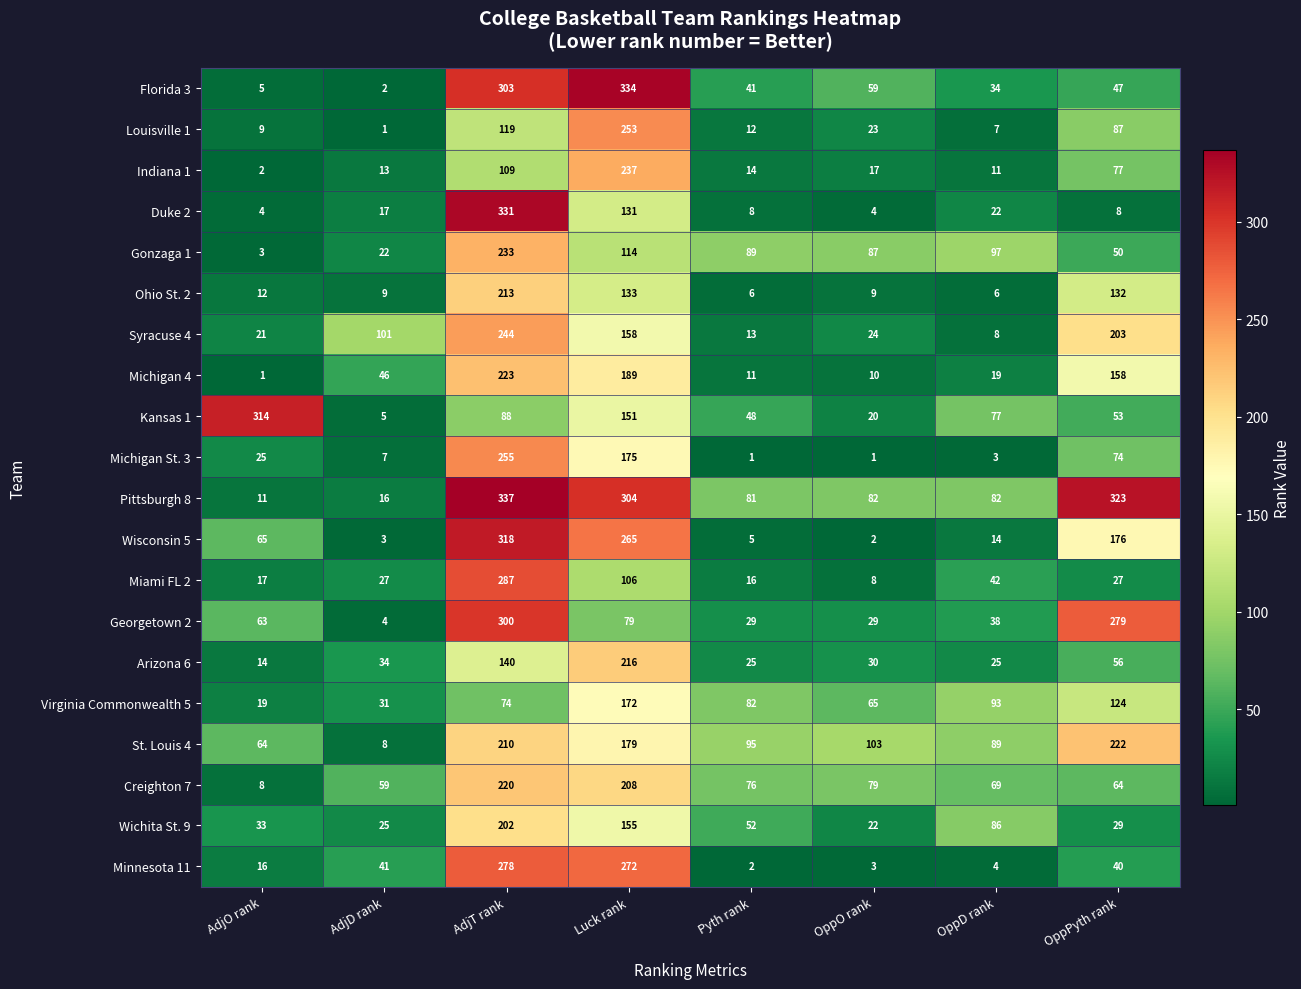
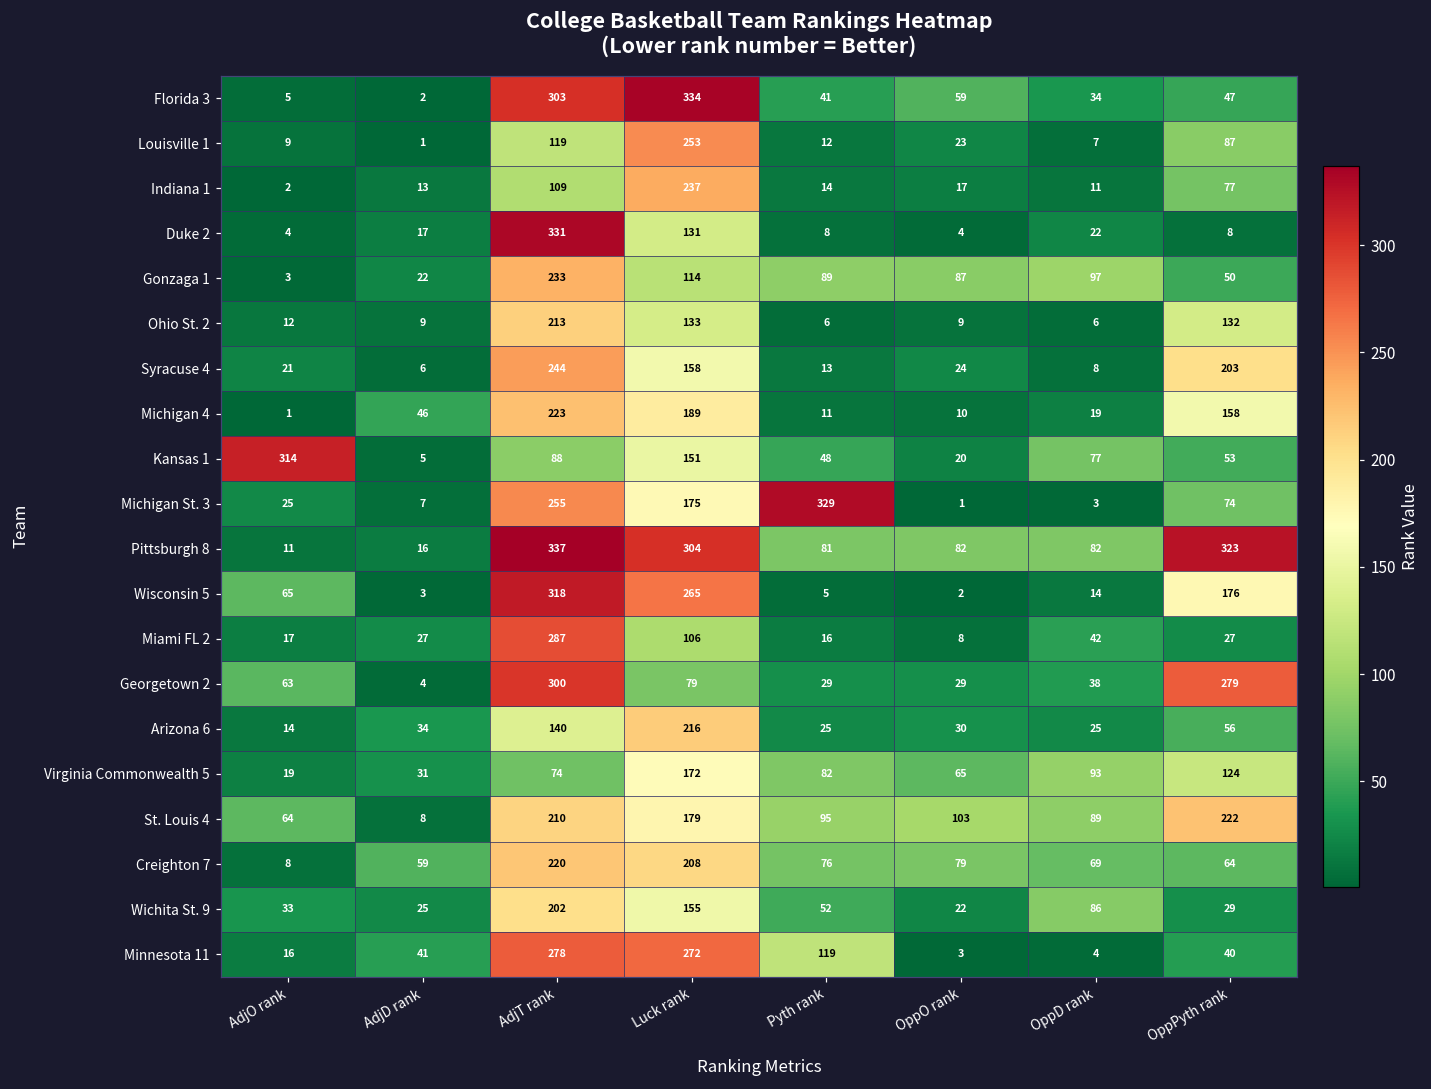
  {
    "Florida 3": {
      "AdjO rank": 5,
      "AdjD rank": 2,
      "AdjT rank": 303,
      "Luck rank": 334,
      "Pyth rank": 41,
      "OppO rank": 59,
      "OppD rank": 34,
      "OppPyth rank": 47
    },
    "Louisville 1": {
      "AdjO rank": 9,
      "AdjD rank": 1,
      "AdjT rank": 119,
      "Luck rank": 253,
      "Pyth rank": 12,
      "OppO rank": 23,
      "OppD rank": 7,
      "OppPyth rank": 87
    },
    "Indiana 1": {
      "AdjO rank": 2,
      "AdjD rank": 13,
      "AdjT rank": 109,
      "Luck rank": 237,
      "Pyth rank": 14,
      "OppO rank": 17,
      "OppD rank": 11,
      "OppPyth rank": 77
    },
    "Duke 2": {
      "AdjO rank": 4,
      "AdjD rank": 17,
      "AdjT rank": 331,
      "Luck rank": 131,
      "Pyth rank": 8,
      "OppO rank": 4,
      "OppD rank": 22,
      "OppPyth rank": 8
    },
    "Gonzaga 1": {
      "AdjO rank": 3,
      "AdjD rank": 22,
      "AdjT rank": 233,
      "Luck rank": 114,
      "Pyth rank": 89,
      "OppO rank": 87,
      "OppD rank": 97,
      "OppPyth rank": 50
    },
    "Ohio St. 2": {
      "AdjO rank": 12,
      "AdjD rank": 9,
      "AdjT rank": 213,
      "Luck rank": 133,
      "Pyth rank": 6,
      "OppO rank": 9,
      "OppD rank": 6,
      "OppPyth rank": 132
    },
    "Syracuse 4": {
      "AdjO rank": 21,
-     "AdjD rank": 101,
+     "AdjD rank": 6,
      "AdjT rank": 244,
      "Luck rank": 158,
      "Pyth rank": 13,
      "OppO rank": 24,
      "OppD rank": 8,
      "OppPyth rank": 203
    },
    "Michigan 4": {
      "AdjO rank": 1,
      "AdjD rank": 46,
      "AdjT rank": 223,
      "Luck rank": 189,
      "Pyth rank": 11,
      "OppO rank": 10,
      "OppD rank": 19,
      "OppPyth rank": 158
    },
    "Kansas 1": {
      "AdjO rank": 314,
      "AdjD rank": 5,
      "AdjT rank": 88,
      "Luck rank": 151,
      "Pyth rank": 48,
      "OppO rank": 20,
      "OppD rank": 77,
      "OppPyth rank": 53
    },
    "Michigan St. 3": {
      "AdjO rank": 25,
      "AdjD rank": 7,
      "AdjT rank": 255,
      "Luck rank": 175,
-     "Pyth rank": 1,
+     "Pyth rank": 329,
      "OppO rank": 1,
      "OppD rank": 3,
      "OppPyth rank": 74
    },
    "Pittsburgh 8": {
      "AdjO rank": 11,
      "AdjD rank": 16,
      "AdjT rank": 337,
      "Luck rank": 304,
      "Pyth rank": 81,
      "OppO rank": 82,
      "OppD rank": 82,
      "OppPyth rank": 323
    },
    "Wisconsin 5": {
      "AdjO rank": 65,
      "AdjD rank": 3,
      "AdjT rank": 318,
      "Luck rank": 265,
      "Pyth rank": 5,
      "OppO rank": 2,
      "OppD rank": 14,
      "OppPyth rank": 176
    },
    "Miami FL 2": {
      "AdjO rank": 17,
      "AdjD rank": 27,
      "AdjT rank": 287,
      "Luck rank": 106,
      "Pyth rank": 16,
      "OppO rank": 8,
      "OppD rank": 42,
      "OppPyth rank": 27
    },
    "Georgetown 2": {
      "AdjO rank": 63,
      "AdjD rank": 4,
      "AdjT rank": 300,
      "Luck rank": 79,
      "Pyth rank": 29,
      "OppO rank": 29,
      "OppD rank": 38,
      "OppPyth rank": 279
    },
    "Arizona 6": {
      "AdjO rank": 14,
      "AdjD rank": 34,
      "AdjT rank": 140,
      "Luck rank": 216,
      "Pyth rank": 25,
      "OppO rank": 30,
      "OppD rank": 25,
      "OppPyth rank": 56
    },
    "Virginia Commonwealth 5": {
      "AdjO rank": 19,
      "AdjD rank": 31,
      "AdjT rank": 74,
      "Luck rank": 172,
      "Pyth rank": 82,
      "OppO rank": 65,
      "OppD rank": 93,
      "OppPyth rank": 124
    },
    "St. Louis 4": {
      "AdjO rank": 64,
      "AdjD rank": 8,
      "AdjT rank": 210,
      "Luck rank": 179,
      "Pyth rank": 95,
      "OppO rank": 103,
      "OppD rank": 89,
      "OppPyth rank": 222
    },
    "Creighton 7": {
      "AdjO rank": 8,
      "AdjD rank": 59,
      "AdjT rank": 220,
      "Luck rank": 208,
      "Pyth rank": 76,
      "OppO rank": 79,
      "OppD rank": 69,
      "OppPyth rank": 64
    },
    "Wichita St. 9": {
      "AdjO rank": 33,
      "AdjD rank": 25,
      "AdjT rank": 202,
      "Luck rank": 155,
      "Pyth rank": 52,
      "OppO rank": 22,
      "OppD rank": 86,
      "OppPyth rank": 29
    },
    "Minnesota 11": {
      "AdjO rank": 16,
      "AdjD rank": 41,
      "AdjT rank": 278,
      "Luck rank": 272,
-     "Pyth rank": 2,
+     "Pyth rank": 119,
      "OppO rank": 3,
      "OppD rank": 4,
      "OppPyth rank": 40
    }
  }
